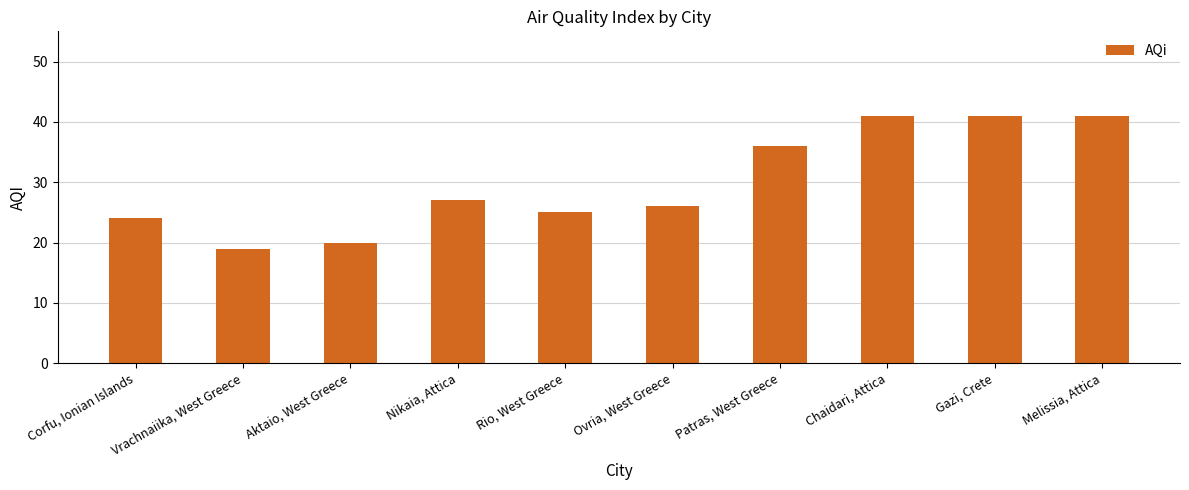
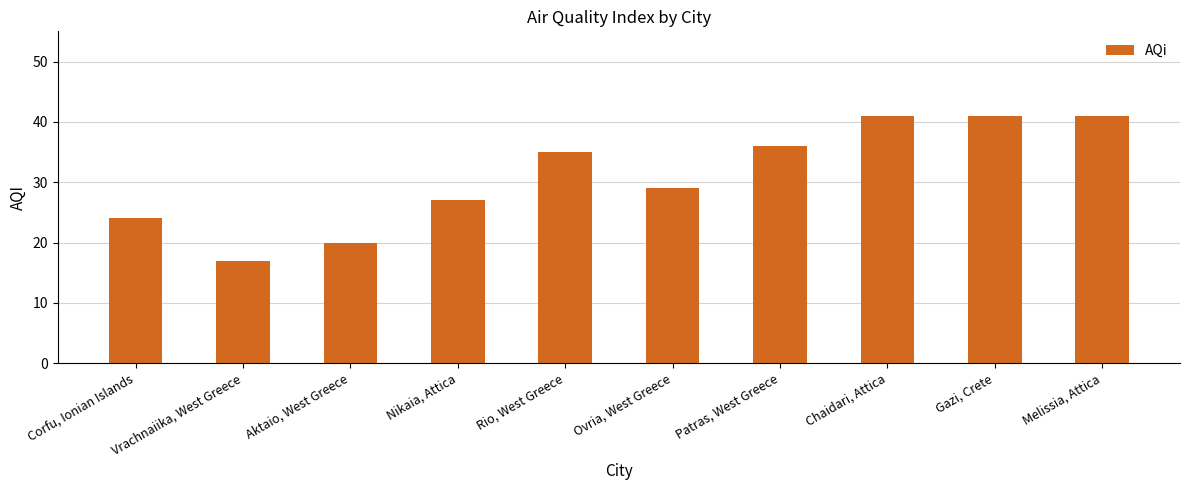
  {
    "Corfu, Ionian Islands": 24,
-   "Vrachnaiika, West Greece": 19,
+   "Vrachnaiika, West Greece": 17,
    "Aktaio, West Greece": 20,
    "Nikaia, Attica": 27,
-   "Rio, West Greece": 25,
-   "Ovria, West Greece": 26,
+   "Rio, West Greece": 35,
+   "Ovria, West Greece": 29,
    "Patras, West Greece": 36,
    "Chaidari, Attica": 41,
    "Gazi, Crete": 41,
    "Melissia, Attica": 41
  }
